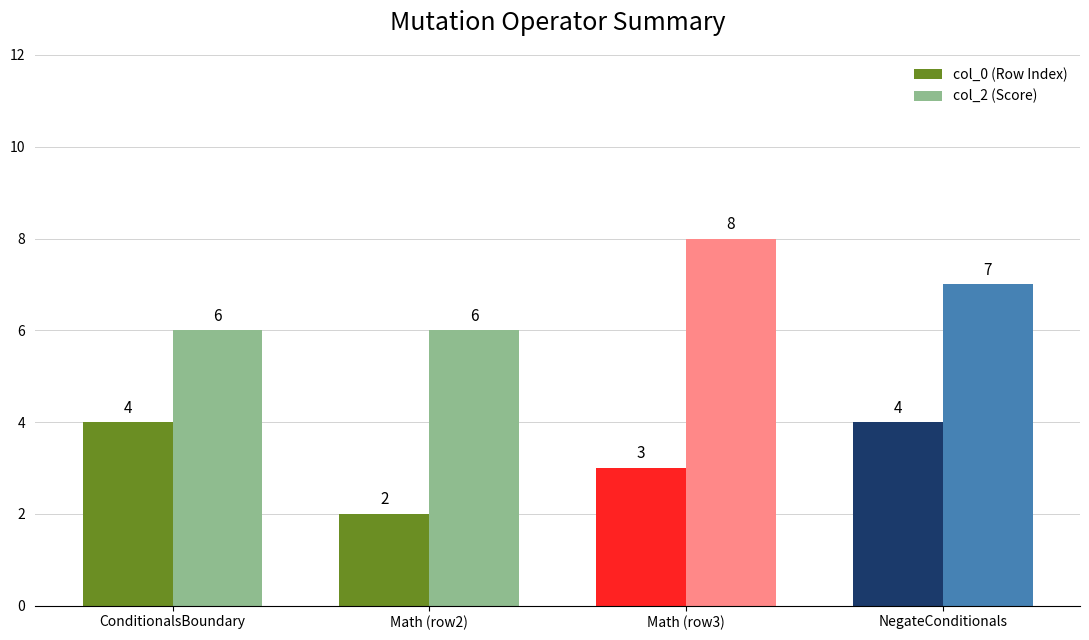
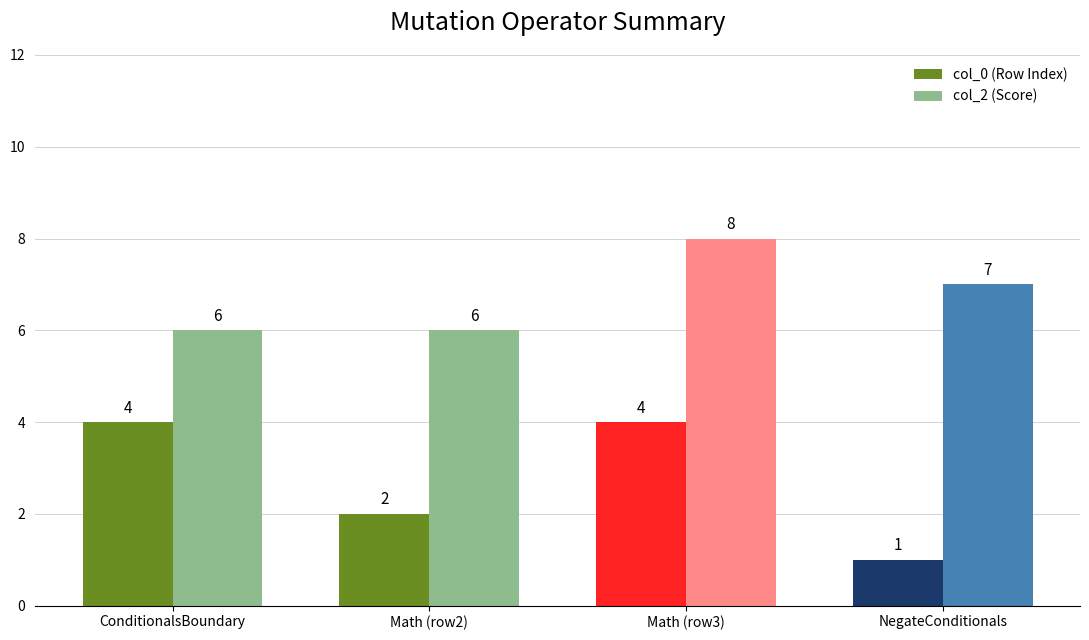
  {
    "col_0 (Row Index)": {
      "ConditionalsBoundary": 4,
      "Math (row2)": 2,
-     "Math (row3)": 3,
-     "NegateConditionals": 4
+     "Math (row3)": 4,
+     "NegateConditionals": 1
    },
    "col_2 (Score)": {
      "ConditionalsBoundary": 6,
      "Math (row2)": 6,
      "Math (row3)": 8,
      "NegateConditionals": 7
    }
  }
